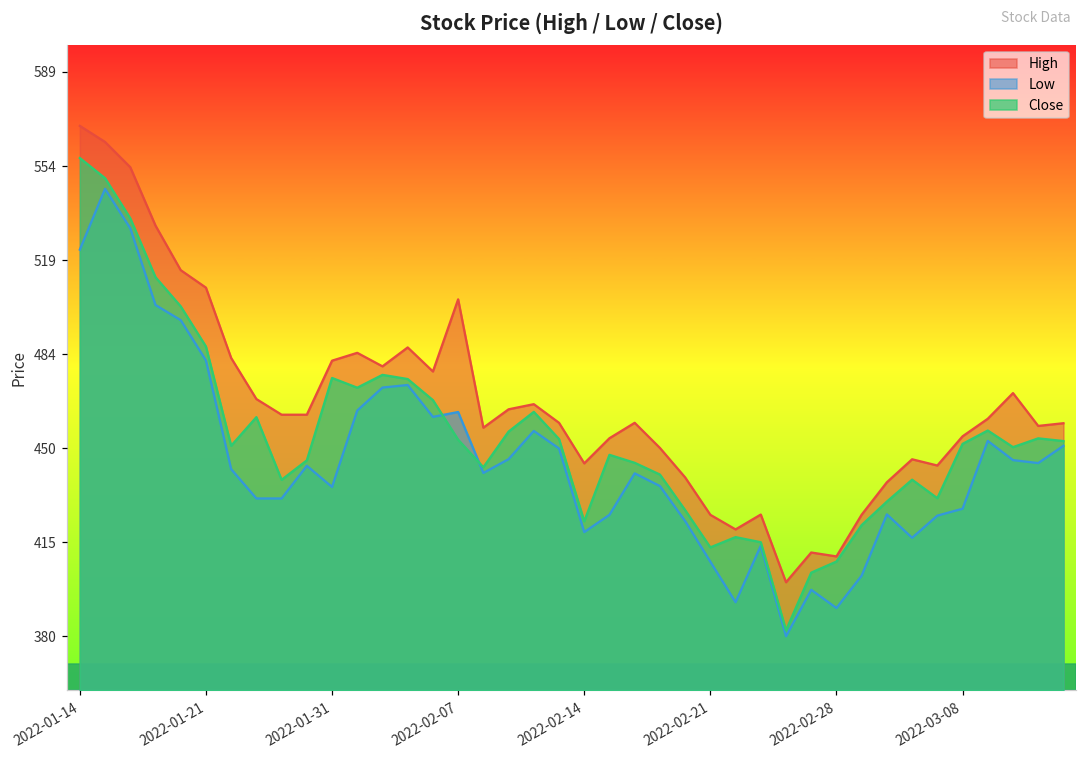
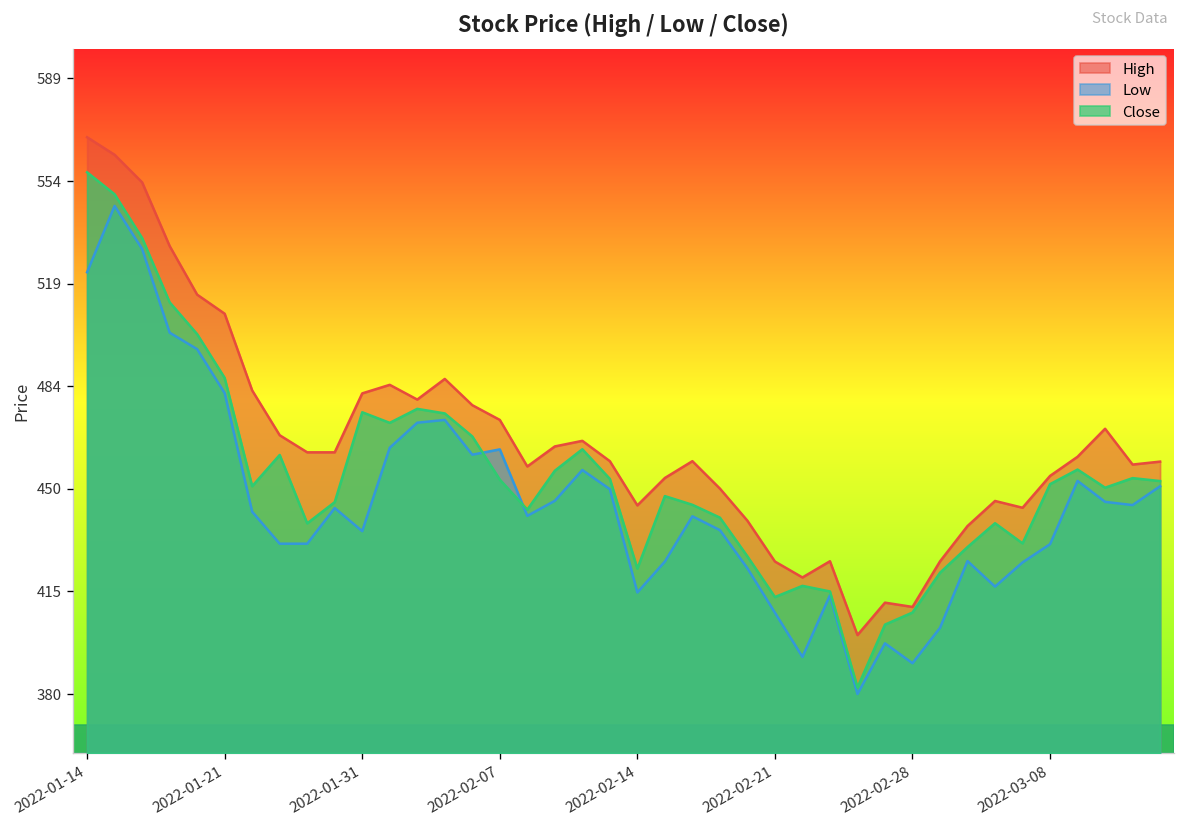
  {
    "High": {
      "2022-01-14": 569,
      "2022-01-21": 509,
      "2022-01-31": 482,
-     "2022-02-07": 505,
+     "2022-02-07": 473,
      "2022-02-14": 444,
      "2022-02-21": 425,
      "2022-02-28": 410,
      "2022-03-08": 454
    },
    "Low": {
      "2022-01-14": 523,
      "2022-01-21": 482,
      "2022-01-31": 435,
      "2022-02-07": 463,
-     "2022-02-14": 419,
+     "2022-02-14": 414,
      "2022-02-21": 408,
      "2022-02-28": 390,
-     "2022-03-08": 427
+     "2022-03-08": 431
    },
    "Close": {
      "2022-01-14": 557,
      "2022-01-21": 487,
      "2022-01-31": 476,
      "2022-02-07": 453,
      "2022-02-14": 423,
      "2022-02-21": 413,
      "2022-02-28": 408,
      "2022-03-08": 451
    }
  }
